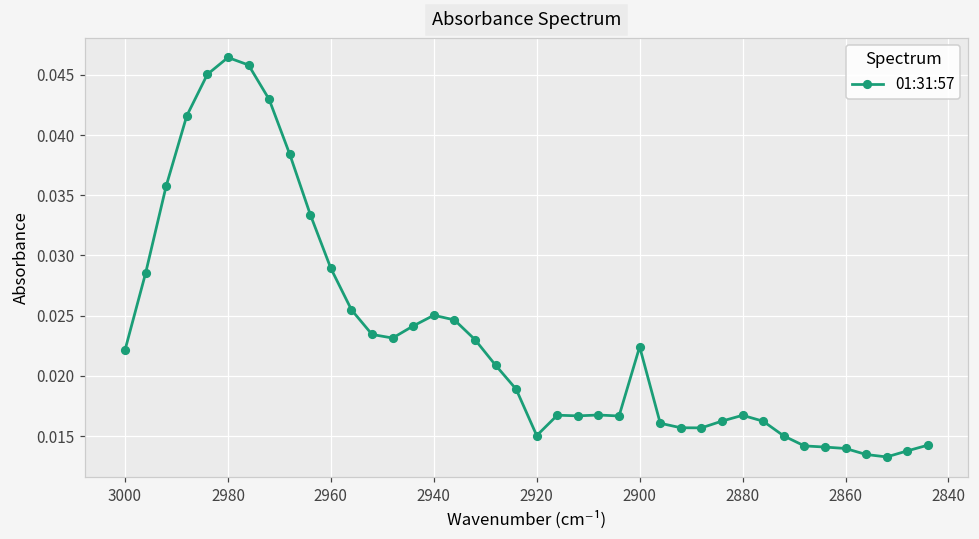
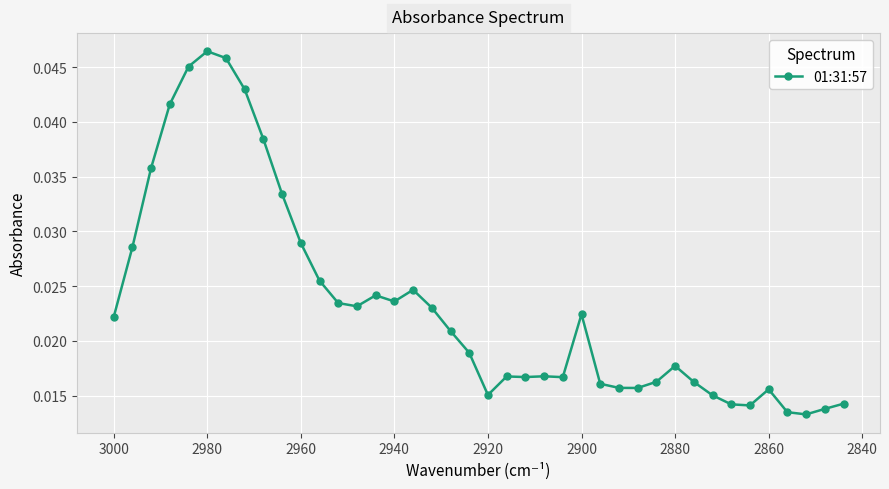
  {
    "3000": 0.0221,
    "2980": 0.0464,
    "2960": 0.0289,
-   "2940": 0.0250,
+   "2940": 0.0236,
    "2920": 0.0150,
    "2900": 0.0224,
-   "2880": 0.0167,
-   "2860": 0.0140
+   "2880": 0.0177,
+   "2860": 0.0156
  }
